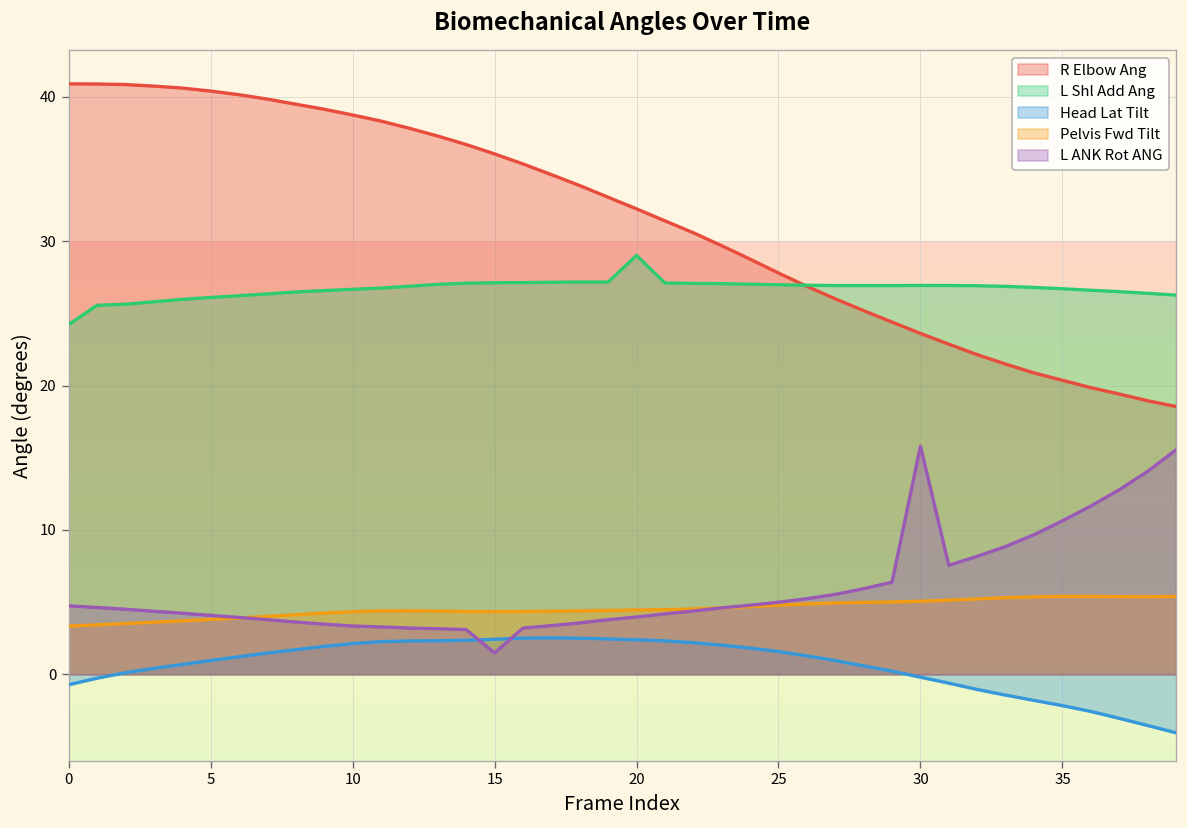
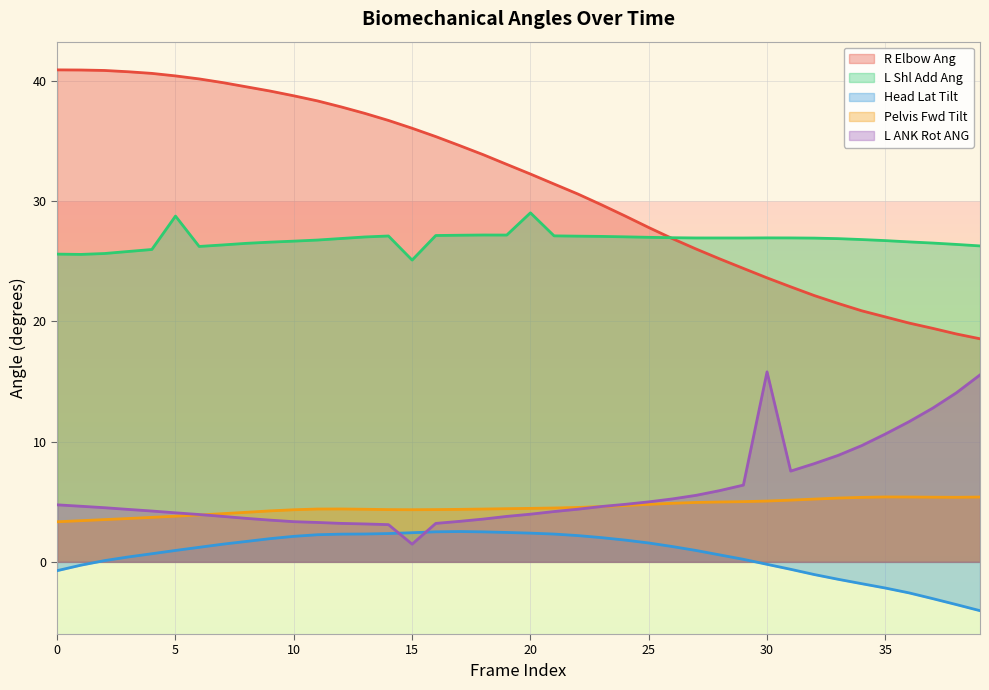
  {
    "L Shl Add Ang": {
-     "0": 24.2,
-     "5": 26.1,
+     "0": 25.6,
+     "5": 28.7,
      "10": 26.7,
-     "15": 27.1,
+     "15": 25.1,
      "20": 29.0,
      "25": 27.0,
      "30": 26.9,
      "35": 26.7
    },
    "L ANK Rot ANG": {
      "0": 4.7,
      "5": 4.1,
      "10": 3.3,
      "15": 1.5,
      "20": 4.0,
      "30": 15.8,
      "35": 10.6
    }
  }
